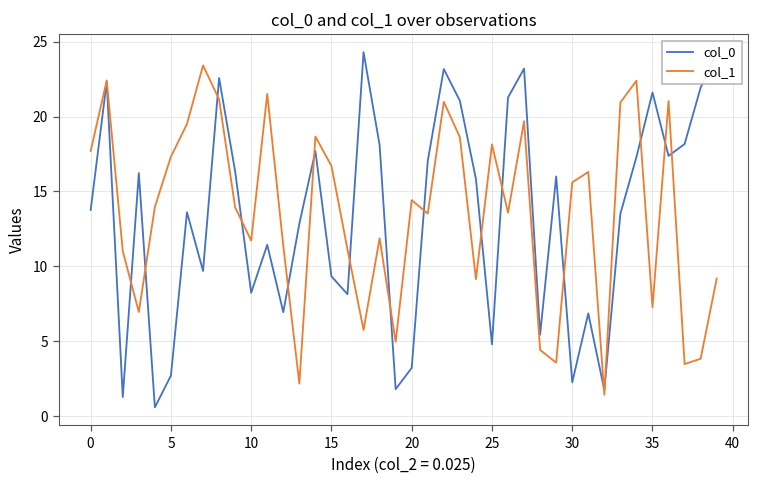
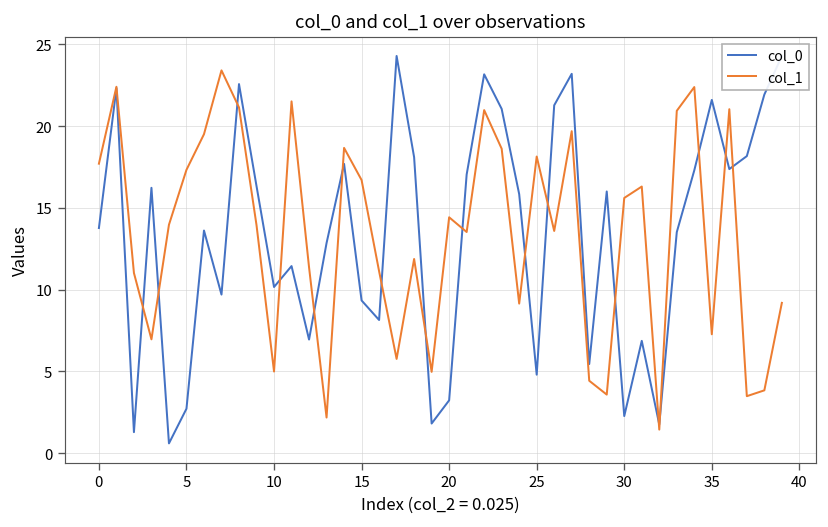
  {
    "col_0": {
      "0": 13.8,
      "5": 2.7,
-     "10": 8.2,
+     "10": 10.2,
      "15": 9.3,
      "20": 3.2,
      "25": 4.8,
      "30": 2.3,
      "35": 21.6
    },
    "col_1": {
      "0": 17.7,
      "5": 17.3,
-     "10": 11.7,
+     "10": 5.0,
      "15": 16.7,
      "20": 14.4,
      "25": 18.1,
      "30": 15.6,
      "35": 7.3
    }
  }
